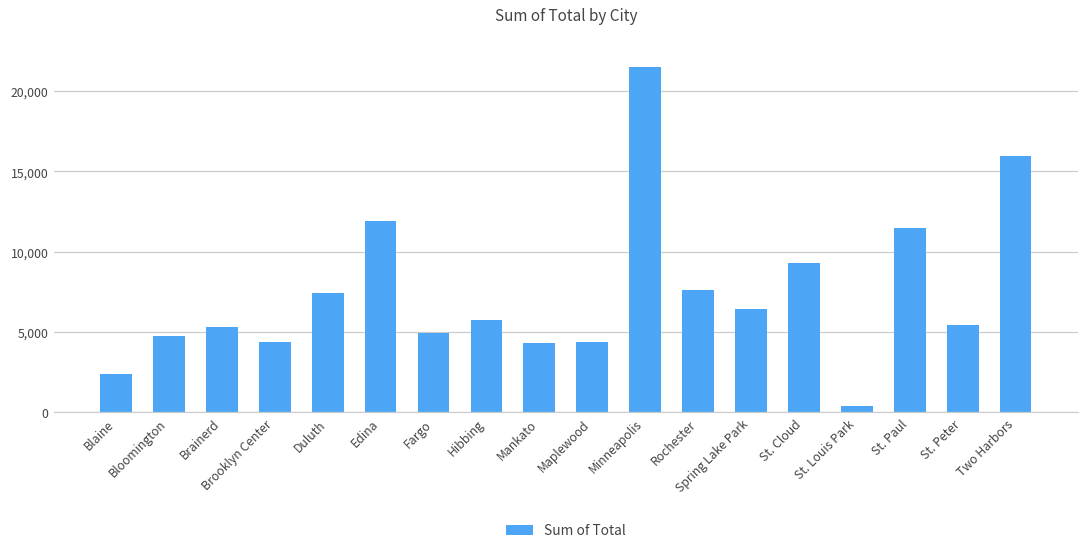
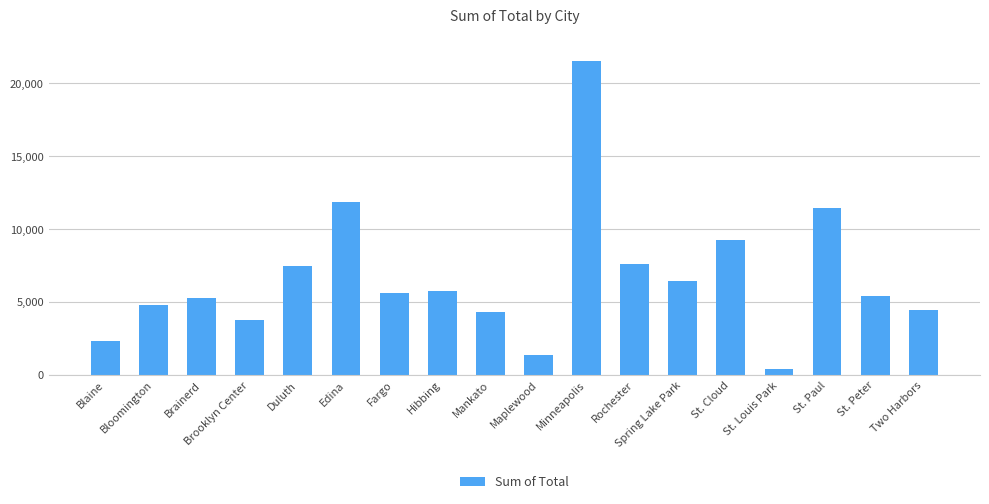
  {
    "Blaine": "2,400",
    "Bloomington": "4,800",
    "Brainerd": "5,300",
-   "Brooklyn Center": "4,400",
+   "Brooklyn Center": "3,700",
    "Duluth": "7,400",
    "Edina": "11,900",
-   "Fargo": "4,900",
+   "Fargo": "5,600",
    "Hibbing": "5,800",
    "Mankato": "4,300",
-   "Maplewood": "4,300",
+   "Maplewood": "1,300",
    "Minneapolis": "21,500",
    "Rochester": "7,600",
    "Spring Lake Park": "6,400",
    "St. Cloud": "9,300",
    "St. Louis Park": "400",
    "St. Paul": "11,500",
    "St. Peter": "5,400",
-   "Two Harbors": "15,900"
+   "Two Harbors": "4,500"
  }
